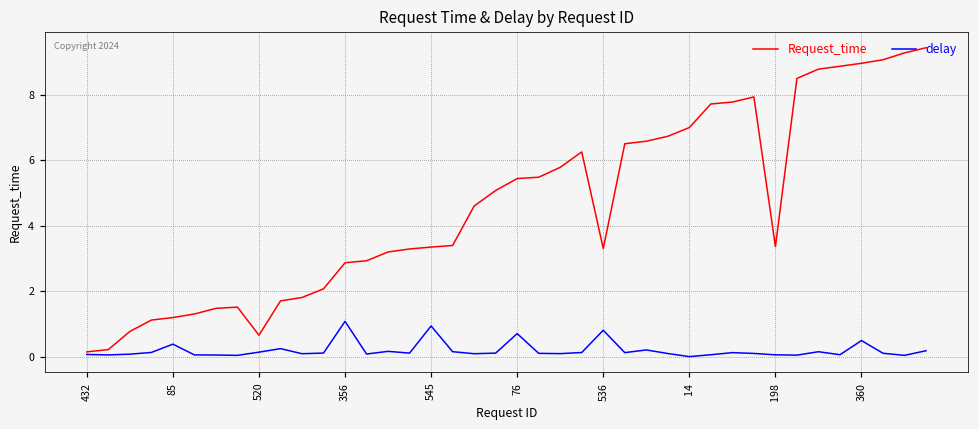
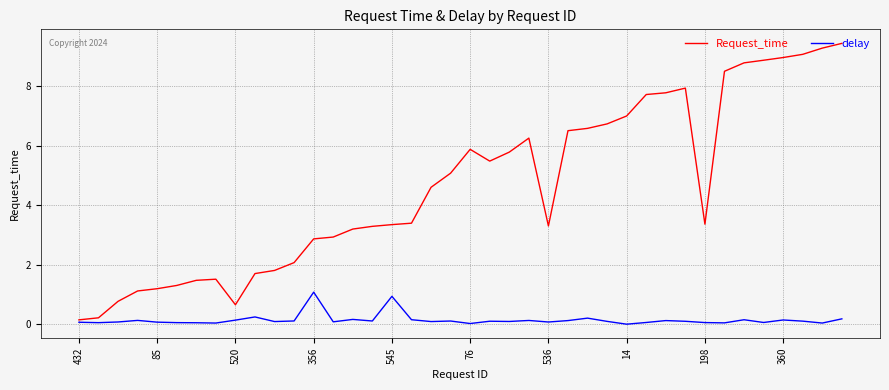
  {
    "Request_time": {
      "85": 1.2,
      "520": 0.7,
      "356": 2.9,
      "545": 3.4,
-     "76": 5.4,
+     "76": 5.9,
      "536": 3.3,
      "198": 3.4,
      "360": 9.0
    },
    "delay": {
-     "85": 0.4,
+     "85": 0.1,
      "520": 0.1,
      "356": 1.1,
      "545": 0.9,
-     "76": 0.7,
-     "536": 0.8,
+     "76": 0.0,
+     "536": 0.1,
      "198": 0.1,
-     "360": 0.5
+     "360": 0.1
    }
  }
